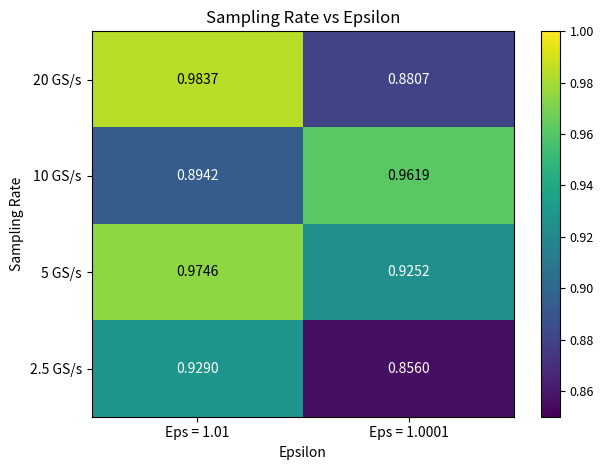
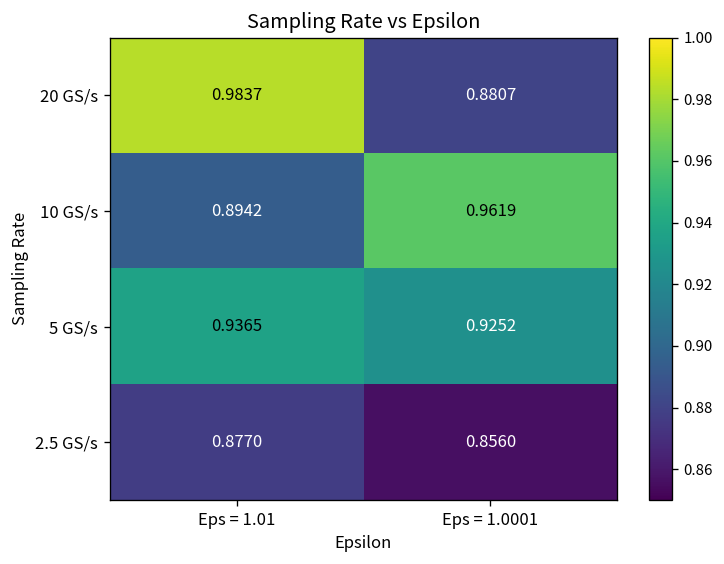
  {
    "20 GS/s": {
      "Eps = 1.01": 0.9837,
      "Eps = 1.0001": 0.8807
    },
    "10 GS/s": {
      "Eps = 1.01": 0.8942,
      "Eps = 1.0001": 0.9619
    },
    "5 GS/s": {
-     "Eps = 1.01": 0.9746,
+     "Eps = 1.01": 0.9365,
      "Eps = 1.0001": 0.9252
    },
    "2.5 GS/s": {
-     "Eps = 1.01": 0.9290,
+     "Eps = 1.01": 0.8770,
      "Eps = 1.0001": 0.8560
    }
  }
